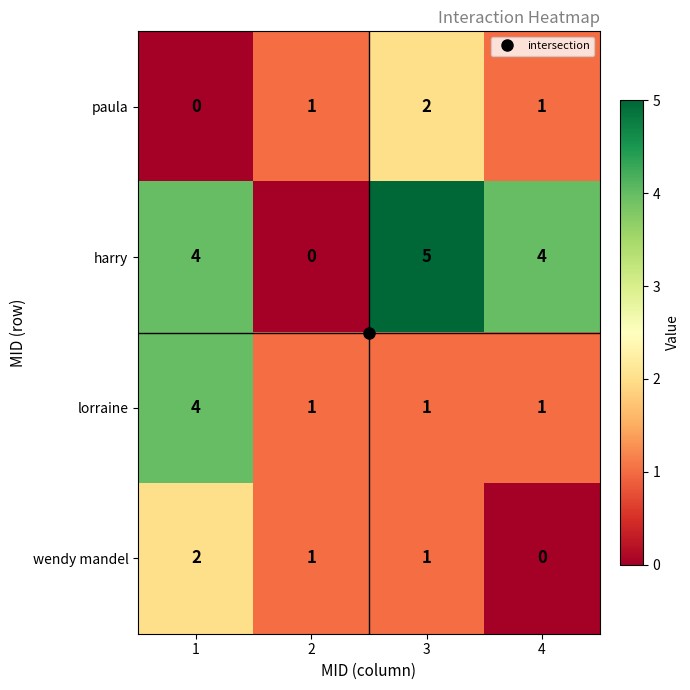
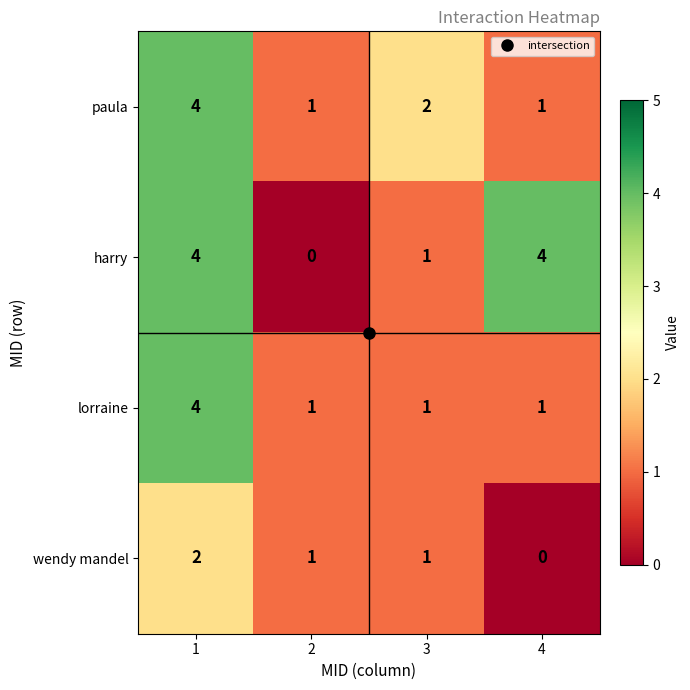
  {
    "paula": {
-     "1": 0,
+     "1": 4,
      "2": 1,
      "3": 2,
      "4": 1
    },
    "harry": {
      "1": 4,
      "2": 0,
-     "3": 5,
+     "3": 1,
      "4": 4
    },
    "lorraine": {
      "1": 4,
      "2": 1,
      "3": 1,
      "4": 1
    },
    "wendy mandel": {
      "1": 2,
      "2": 1,
      "3": 1,
      "4": 0
    }
  }
